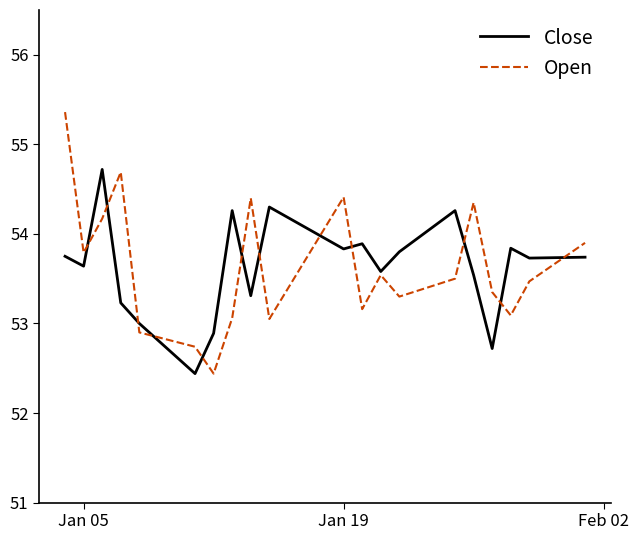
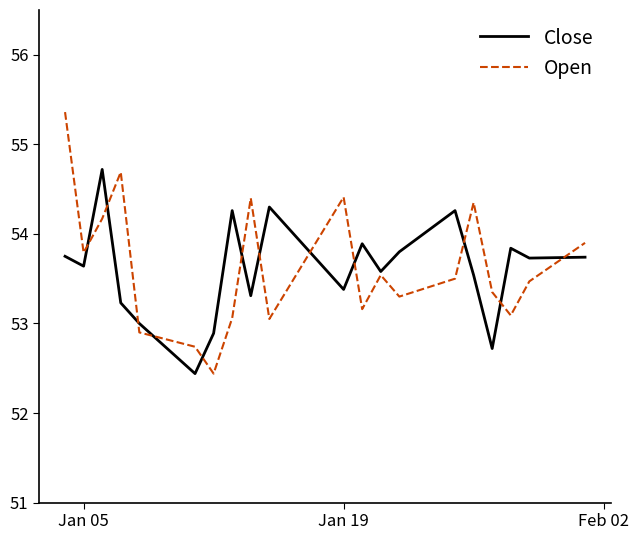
  {
    "Close": {
      "Jan 05": 53.6,
-     "Jan 19": 53.8
+     "Jan 19": 53.4
    },
    "Open": {
      "Jan 05": 53.8,
      "Jan 19": 54.4
    }
  }
